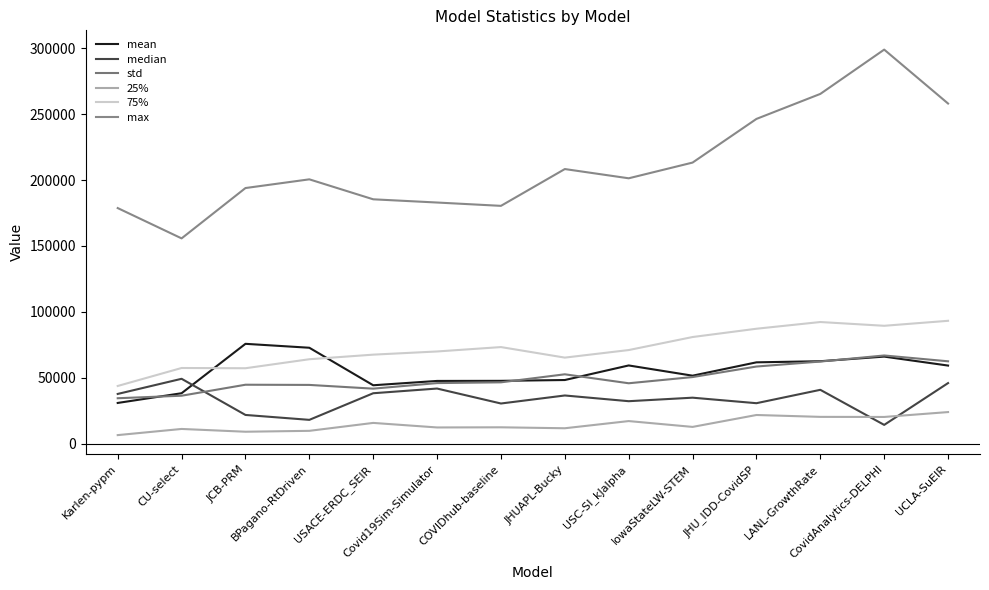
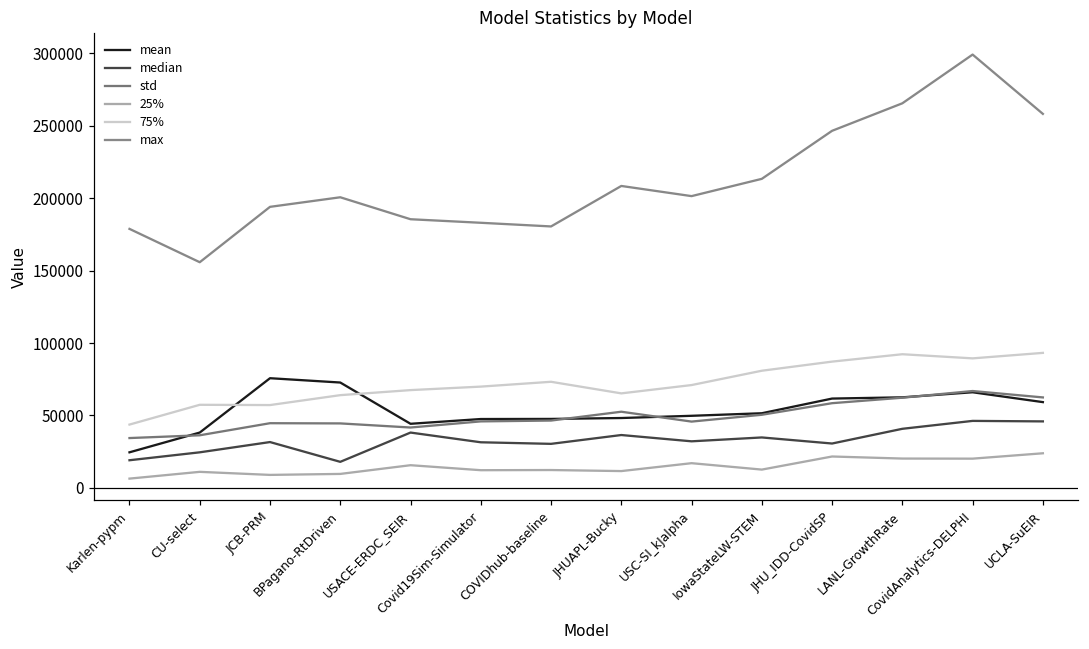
  {
    "mean": {
-     "Karlen-pypm": 31000,
+     "Karlen-pypm": 25000,
      "JCB-PRM": 76000,
      "BPagano-RtDriven": 73000,
      "USACE-ERDC_SEIR": 44000,
      "JHUAPL-Bucky": 48000,
-     "USC-SI_kJalpha": 59000,
+     "USC-SI_kJalpha": 50000,
      "JHU_IDD-CovidSP": 62000,
      "UCLA-SuEIR": 59000
    },
    "median": {
-     "Karlen-pypm": 38000,
-     "CU-select": 49000,
-     "JCB-PRM": 22000,
+     "Karlen-pypm": 19000,
+     "CU-select": 25000,
+     "JCB-PRM": 32000,
      "BPagano-RtDriven": 18000,
      "USACE-ERDC_SEIR": 38000,
-     "Covid19Sim-Simulator": 42000,
+     "Covid19Sim-Simulator": 31000,
      "COVIDhub-baseline": 30000,
      "JHUAPL-Bucky": 37000,
      "USC-SI_kJalpha": 32000,
      "IowaStateLW-STEM": 35000,
      "JHU_IDD-CovidSP": 31000,
      "LANL-GrowthRate": 41000,
-     "CovidAnalytics-DELPHI": 14000,
+     "CovidAnalytics-DELPHI": 46000,
      "UCLA-SuEIR": 46000
    }
  }
